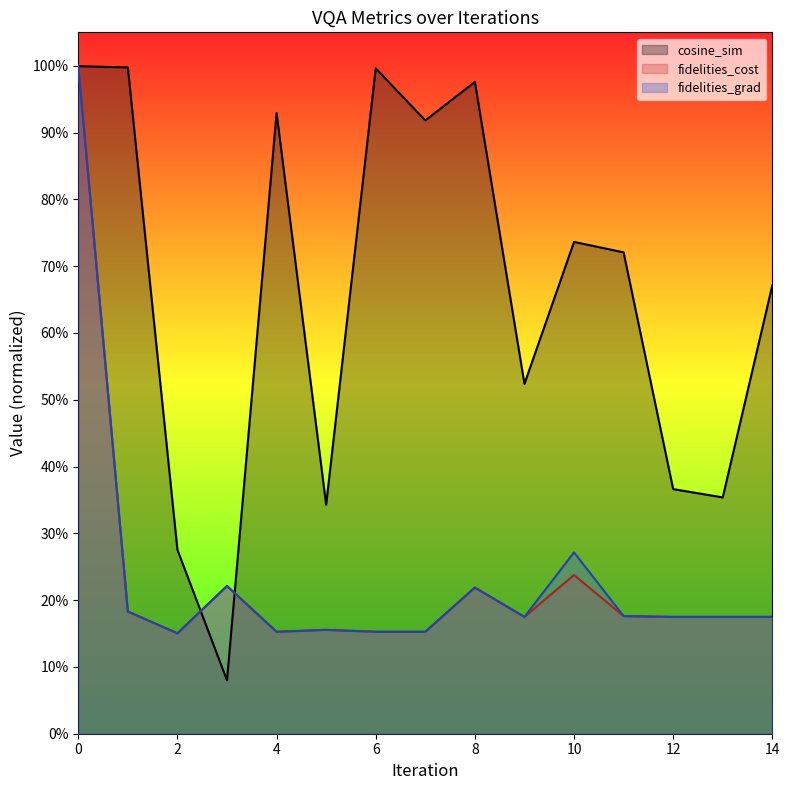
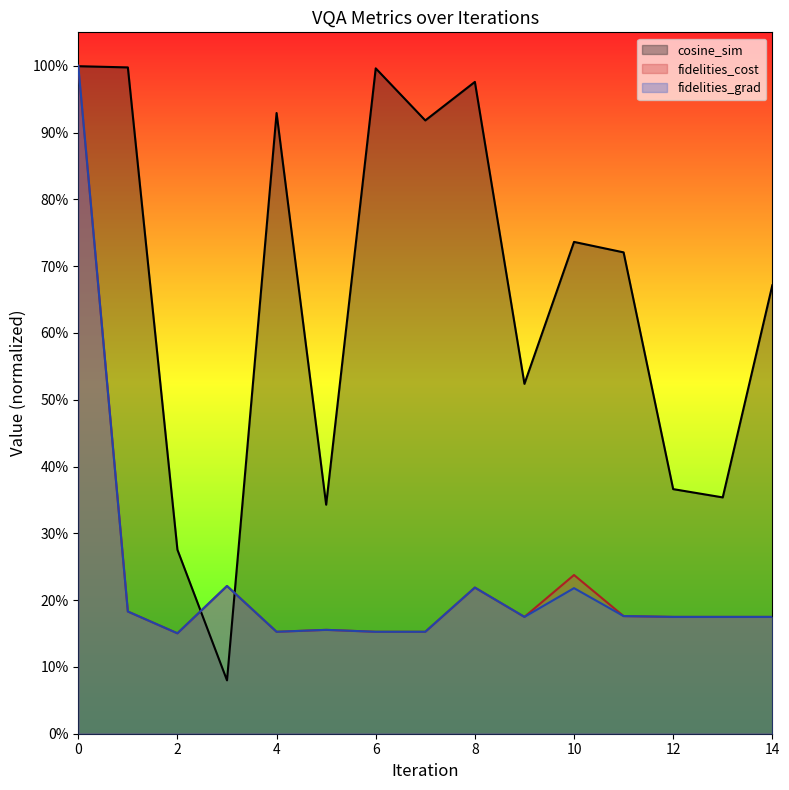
  {
    "cosine_sim": {
      "2": "28%",
      "4": "93%",
      "6": "100%",
      "8": "98%",
      "10": "74%",
      "12": "37%",
      "14": "67%"
    },
    "fidelities_cost": {
      "10": "24%"
    },
    "fidelities_grad": {
-     "10": "27%"
+     "10": "22%"
    }
  }
